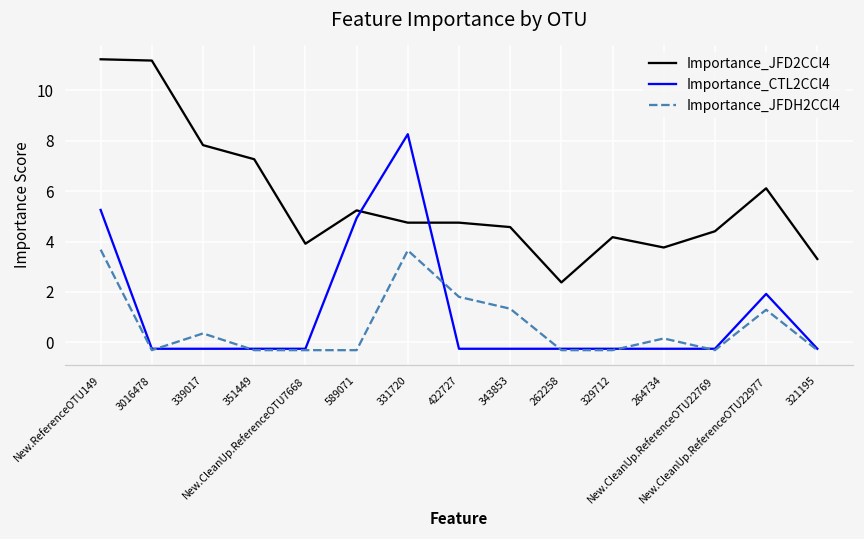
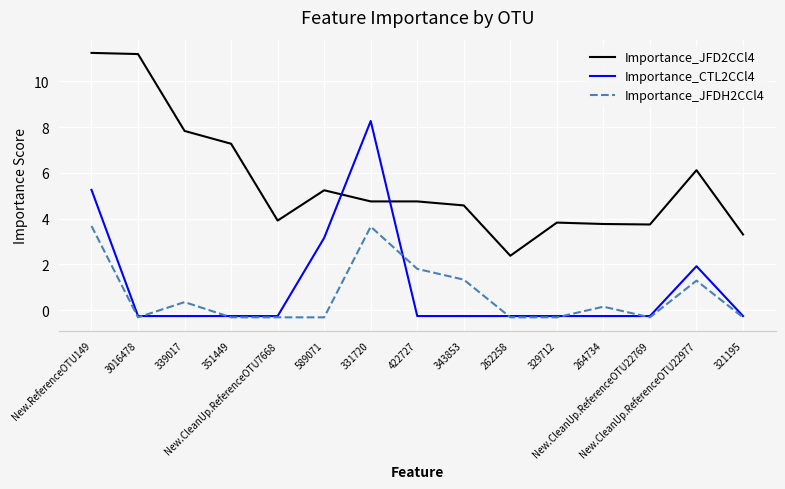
  {
    "Importance_JFD2CCl4": {
      "New.ReferenceOTU149": 11.2,
      "3016478": 11.2,
      "339017": 7.8,
      "351449": 7.3,
      "New.CleanUp.ReferenceOTU7668": 3.9,
      "589071": 5.2,
      "331720": 4.8,
      "422727": 4.8,
      "343853": 4.6,
      "262258": 2.4,
-     "329712": 4.2,
+     "329712": 3.8,
      "264734": 3.8,
-     "New.CleanUp.ReferenceOTU22769": 4.4,
+     "New.CleanUp.ReferenceOTU22769": 3.7,
      "New.CleanUp.ReferenceOTU22977": 6.1,
      "321195": 3.3
    },
    "Importance_CTL2CCl4": {
      "New.ReferenceOTU149": 5.3,
      "339017": -0.3,
-     "589071": 4.9,
+     "589071": 3.2,
      "331720": 8.3,
      "422727": -0.3,
      "343853": -0.3,
      "264734": -0.3,
      "New.CleanUp.ReferenceOTU22977": 1.9
    },
    "Importance_JFDH2CCl4": {
      "New.ReferenceOTU149": 3.7,
      "339017": 0.4,
      "589071": -0.3,
      "331720": 3.6,
      "422727": 1.8,
      "343853": 1.3,
      "264734": 0.2,
      "New.CleanUp.ReferenceOTU22977": 1.3
    }
  }
